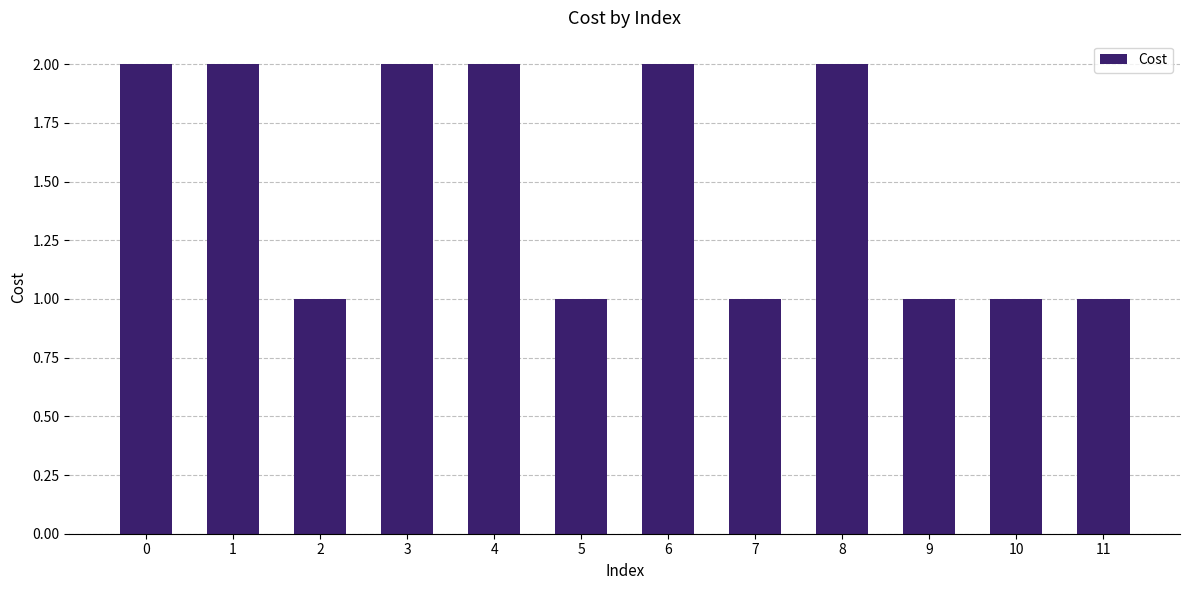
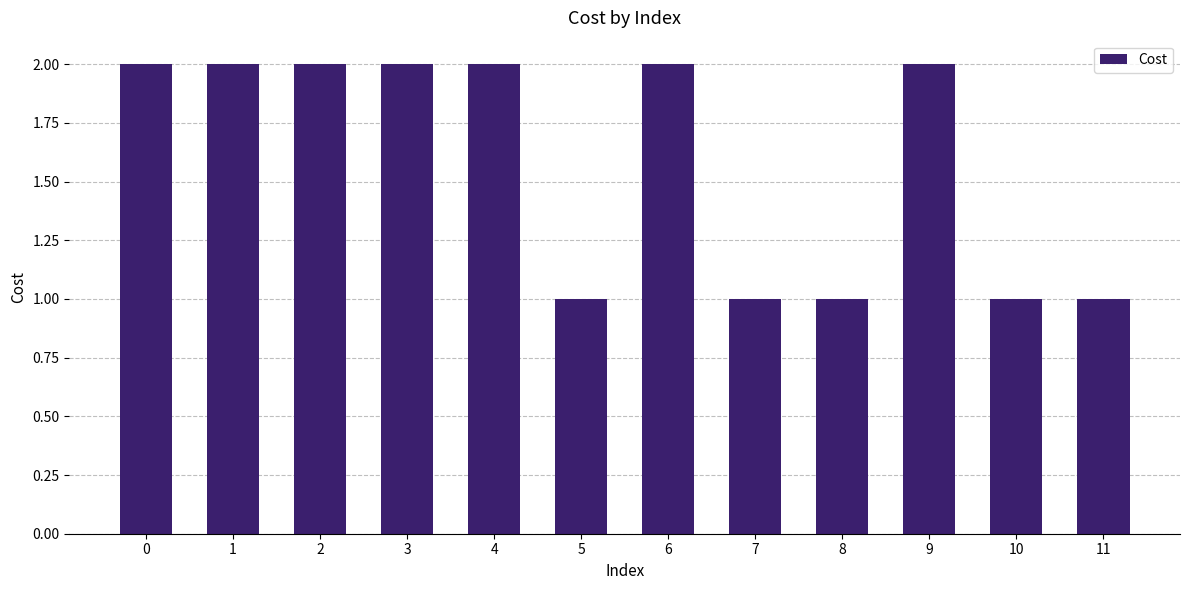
  {
    "0": 2,
    "1": 2,
-   "2": 1,
+   "2": 2,
    "3": 2,
    "4": 2,
    "5": 1,
    "6": 2,
    "7": 1,
-   "8": 2,
-   "9": 1,
+   "8": 1,
+   "9": 2,
    "10": 1,
    "11": 1
  }
